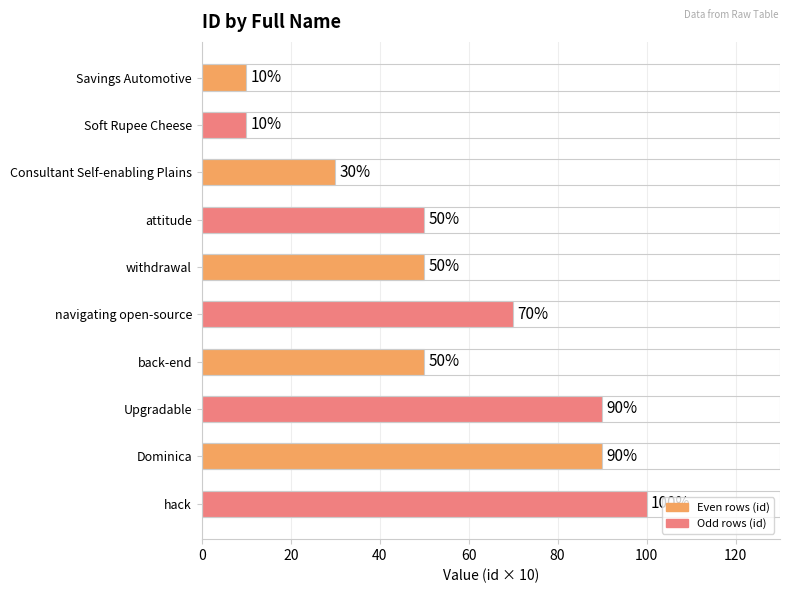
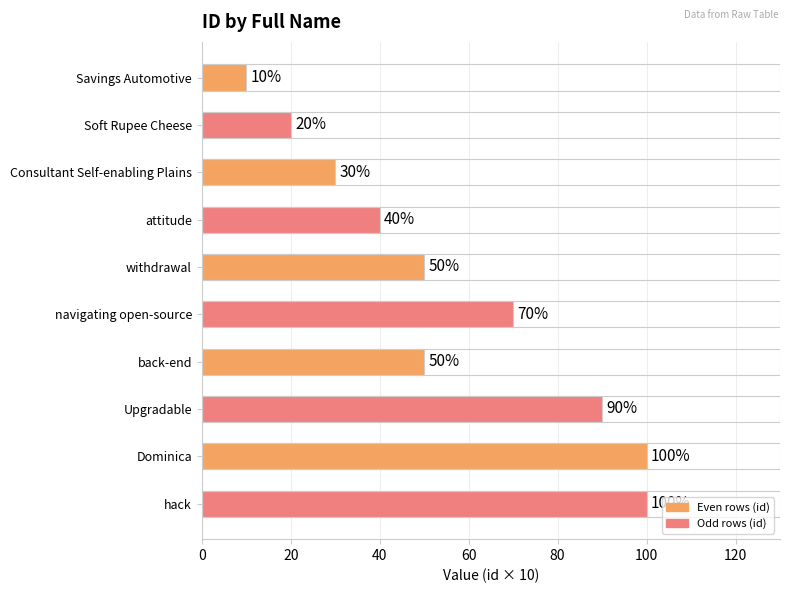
  {
    "Savings Automotive": "10%",
-   "Soft Rupee Cheese": "10%",
+   "Soft Rupee Cheese": "20%",
    "Consultant Self-enabling Plains": "30%",
-   "attitude": "50%",
+   "attitude": "40%",
    "withdrawal": "50%",
    "navigating open-source": "70%",
    "back-end": "50%",
    "Upgradable": "90%",
-   "Dominica": "90%"
+   "Dominica": "100%"
  }
